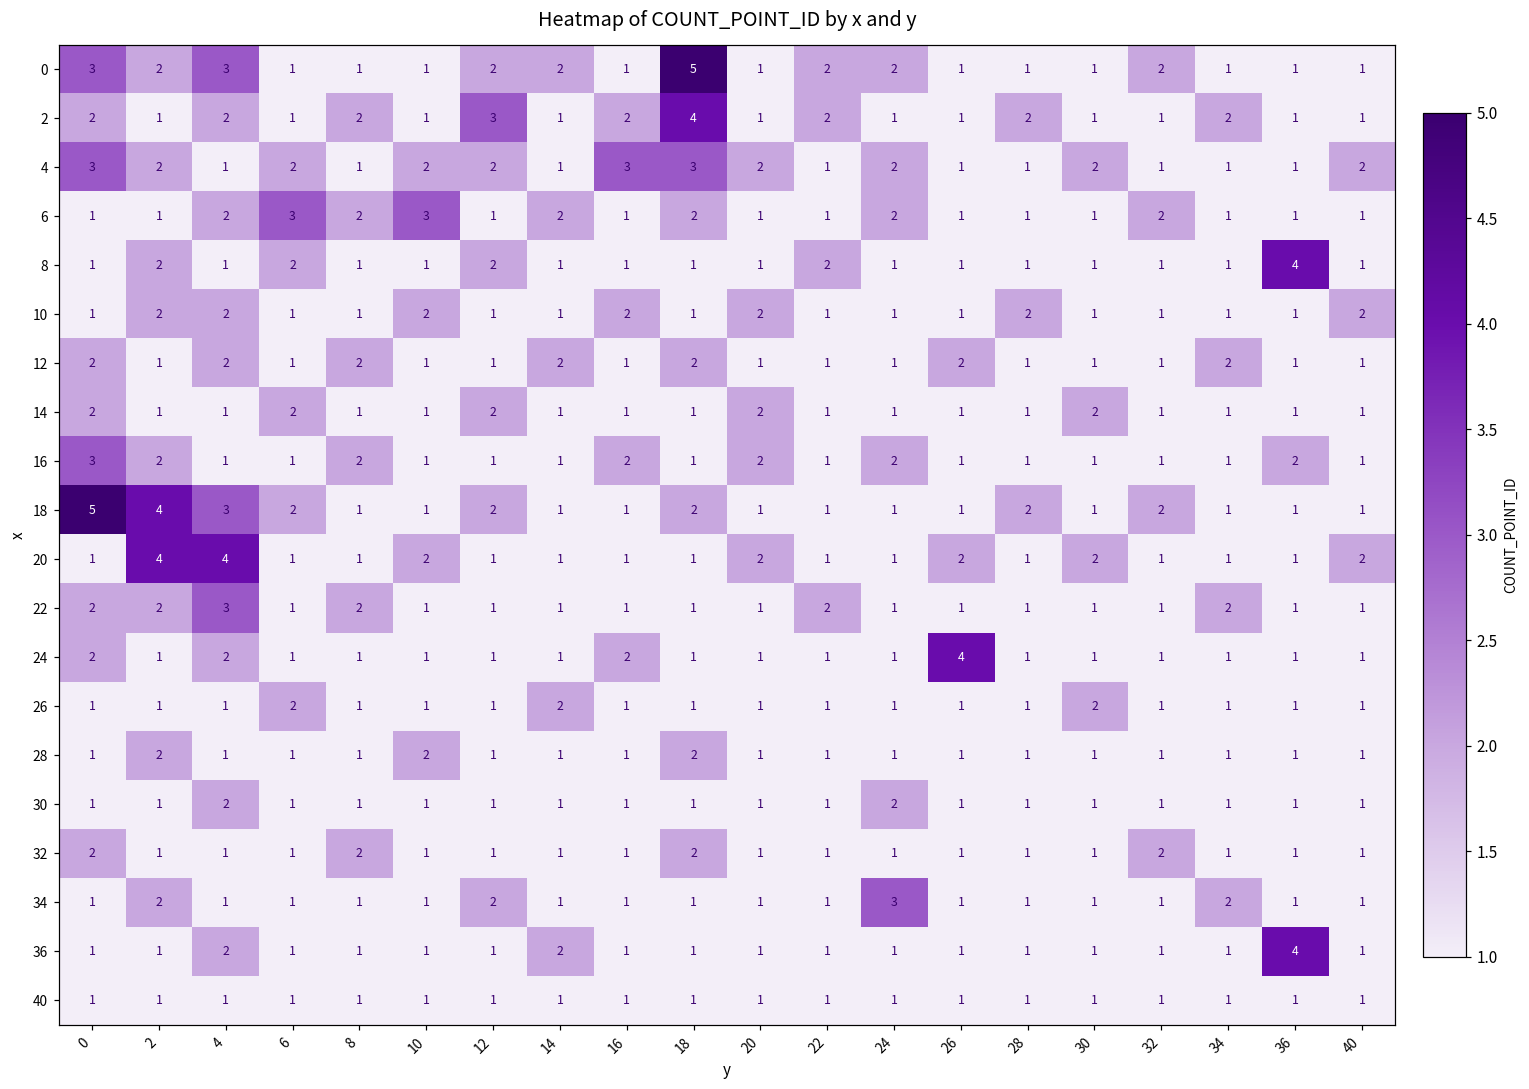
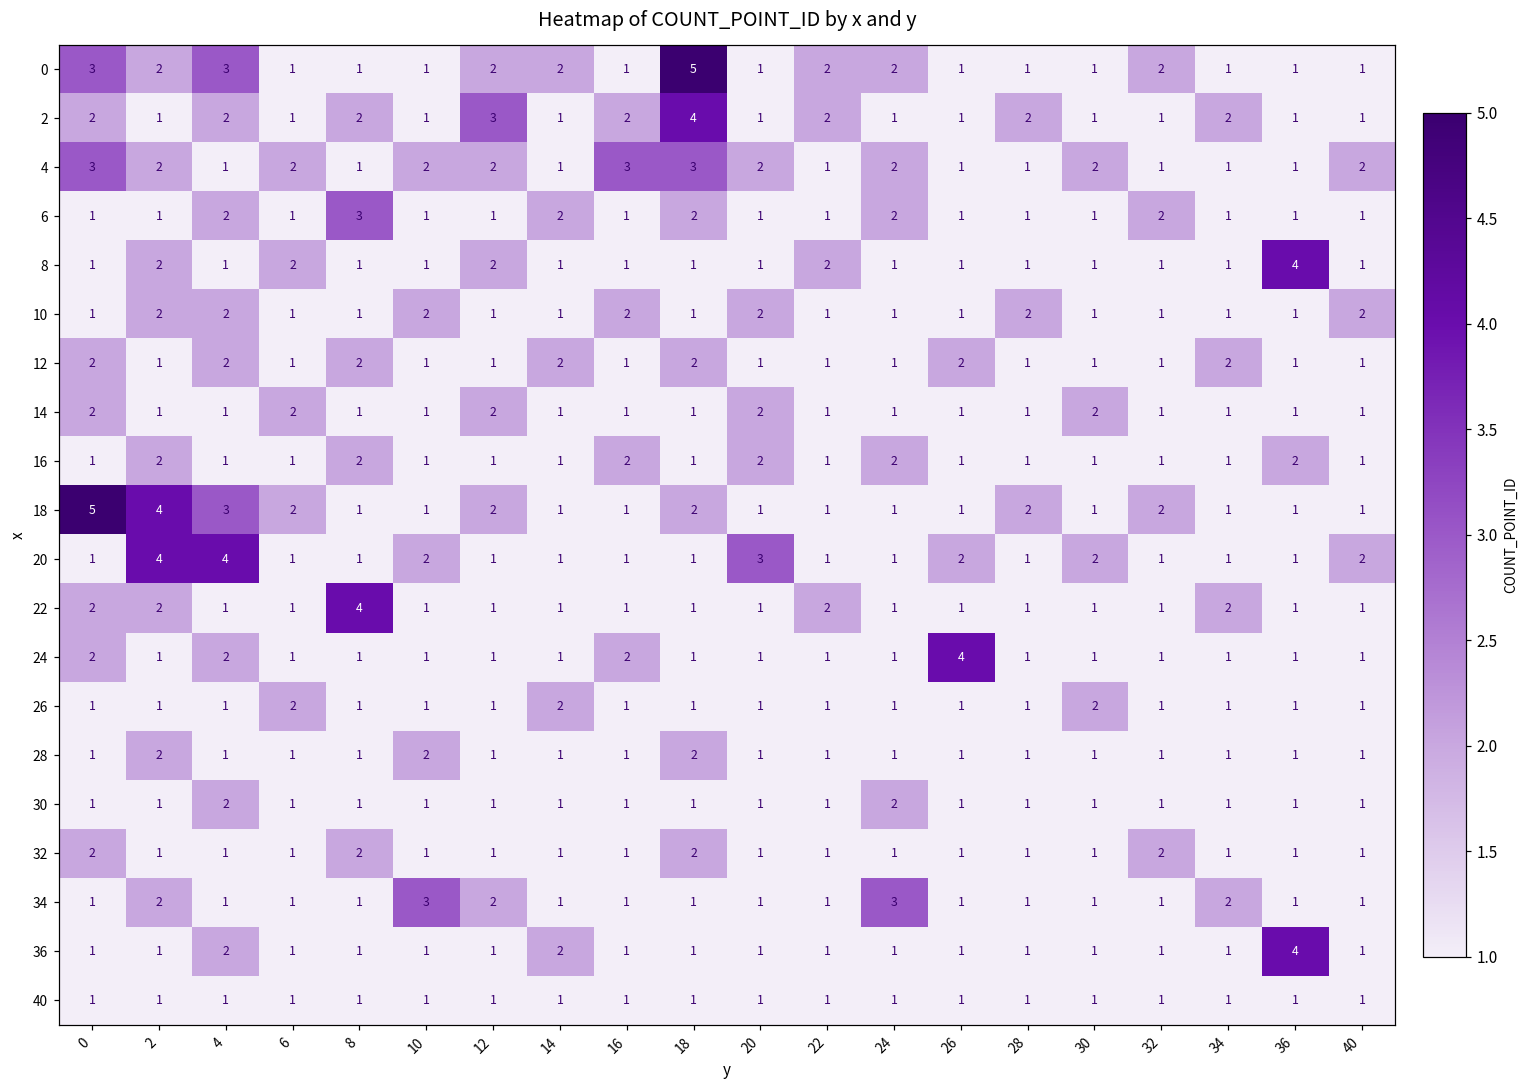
  {
    "6": {
      "0": 1,
      "2": 1,
      "4": 2,
-     "6": 3,
-     "8": 2,
-     "10": 3,
+     "6": 1,
+     "8": 3,
+     "10": 1,
      "12": 1,
      "14": 2,
      "16": 1,
      "18": 2,
      "20": 1,
      "22": 1,
      "24": 2,
      "26": 1,
      "28": 1,
      "30": 1,
      "32": 2,
      "34": 1,
      "36": 1,
      "40": 1
    },
    "16": {
-     "0": 3,
+     "0": 1,
      "2": 2,
      "4": 1,
      "6": 1,
      "8": 2,
      "10": 1,
      "12": 1,
      "14": 1,
      "16": 2,
      "18": 1,
      "20": 2,
      "22": 1,
      "24": 2,
      "26": 1,
      "28": 1,
      "30": 1,
      "32": 1,
      "34": 1,
      "36": 2,
      "40": 1
    },
    "20": {
      "0": 1,
      "2": 4,
      "4": 4,
      "6": 1,
      "8": 1,
      "10": 2,
      "12": 1,
      "14": 1,
      "16": 1,
      "18": 1,
-     "20": 2,
+     "20": 3,
      "22": 1,
      "24": 1,
      "26": 2,
      "28": 1,
      "30": 2,
      "32": 1,
      "34": 1,
      "36": 1,
      "40": 2
    },
    "22": {
      "0": 2,
      "2": 2,
-     "4": 3,
+     "4": 1,
      "6": 1,
-     "8": 2,
+     "8": 4,
      "10": 1,
      "12": 1,
      "14": 1,
      "16": 1,
      "18": 1,
      "20": 1,
      "22": 2,
      "24": 1,
      "26": 1,
      "28": 1,
      "30": 1,
      "32": 1,
      "34": 2,
      "36": 1,
      "40": 1
    },
    "34": {
      "0": 1,
      "2": 2,
      "4": 1,
      "6": 1,
      "8": 1,
-     "10": 1,
+     "10": 3,
      "12": 2,
      "14": 1,
      "16": 1,
      "18": 1,
      "20": 1,
      "22": 1,
      "24": 3,
      "26": 1,
      "28": 1,
      "30": 1,
      "32": 1,
      "34": 2,
      "36": 1,
      "40": 1
    }
  }
